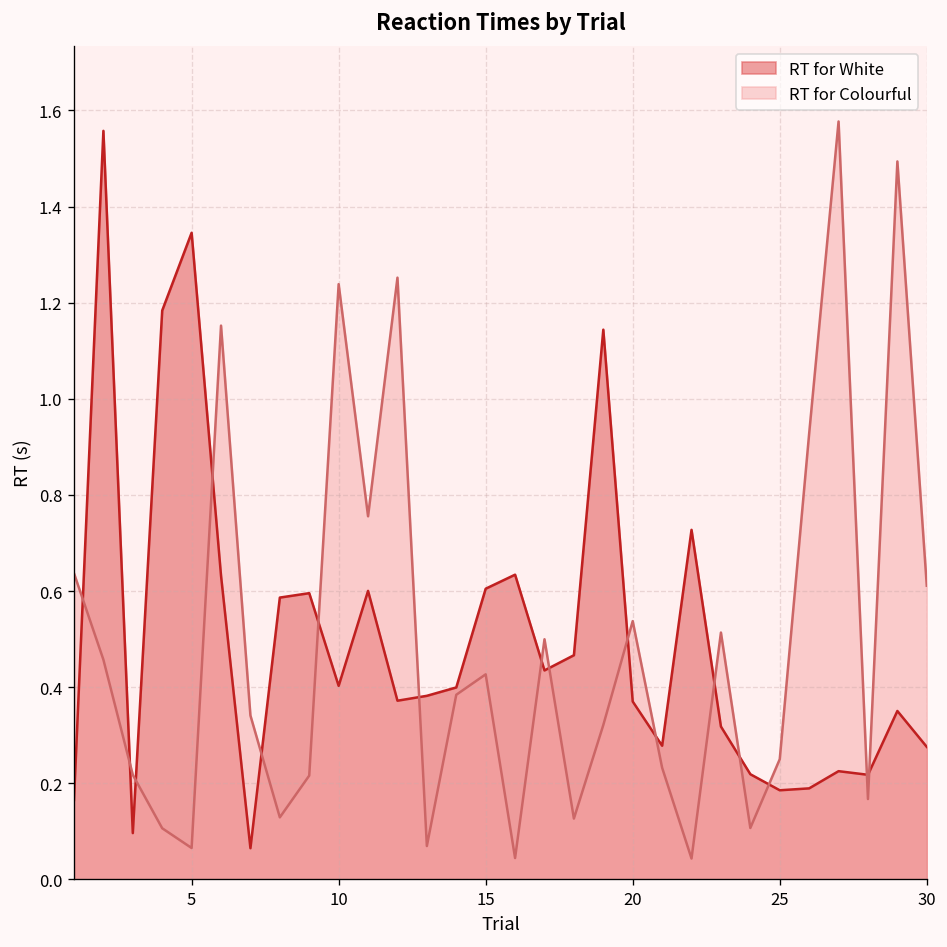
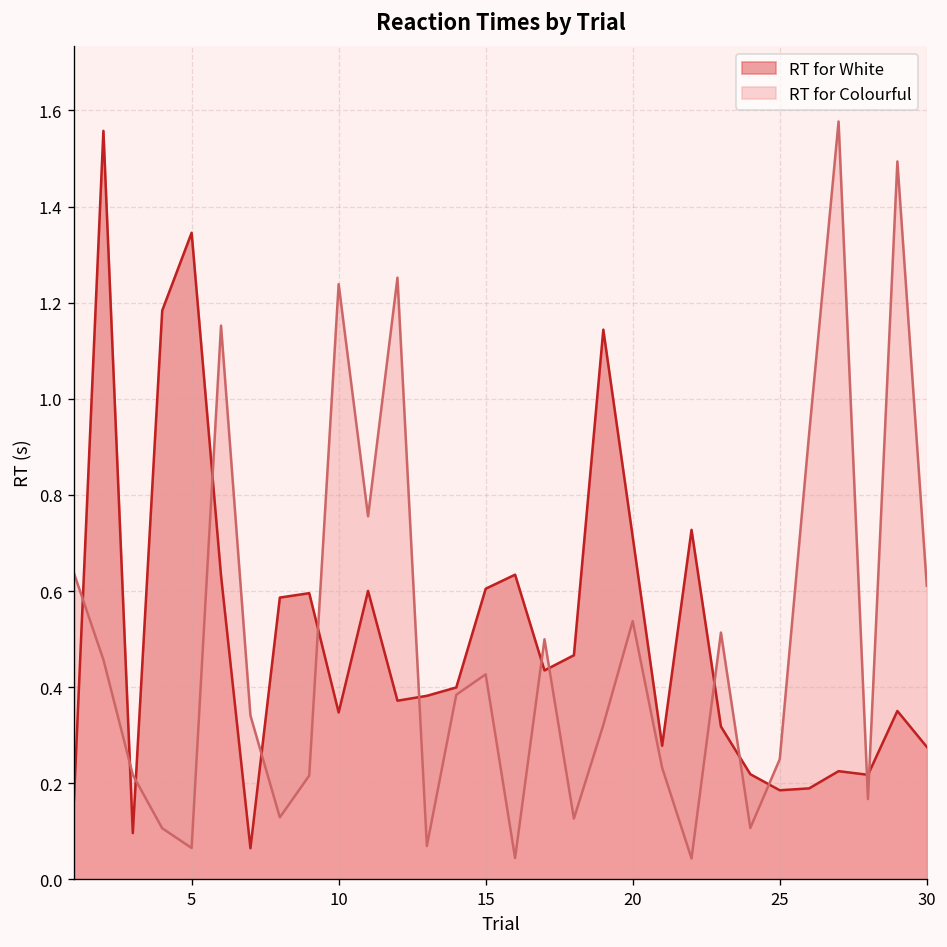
  {
    "RT for White": {
      "5": 1.35,
-     "10": 0.40,
+     "10": 0.35,
      "15": 0.60,
-     "20": 0.37,
+     "20": 0.71,
      "25": 0.19,
      "30": 0.28
    },
    "RT for Colourful": {
      "5": 0.07,
      "10": 1.24,
      "15": 0.43,
      "20": 0.54,
      "25": 0.25,
      "30": 0.61
    }
  }
